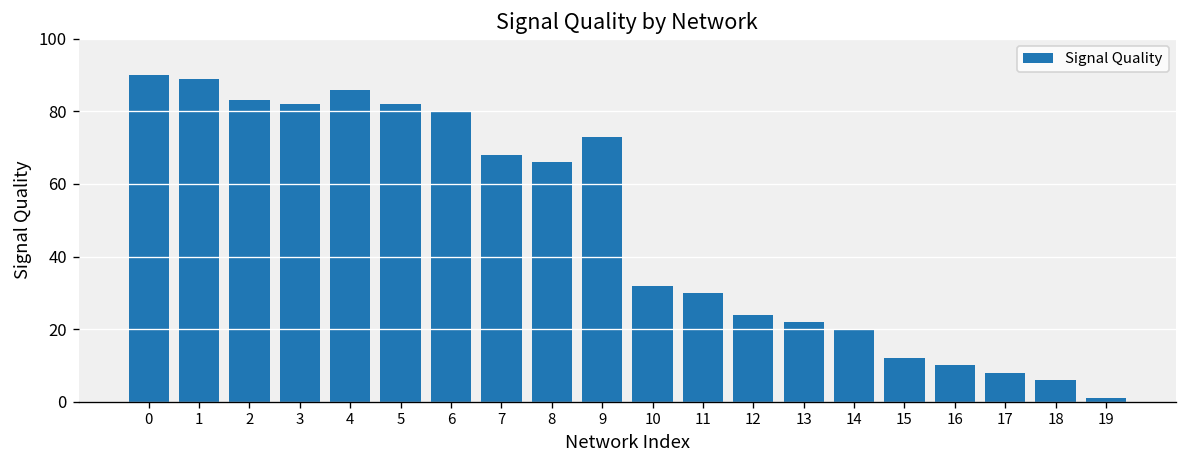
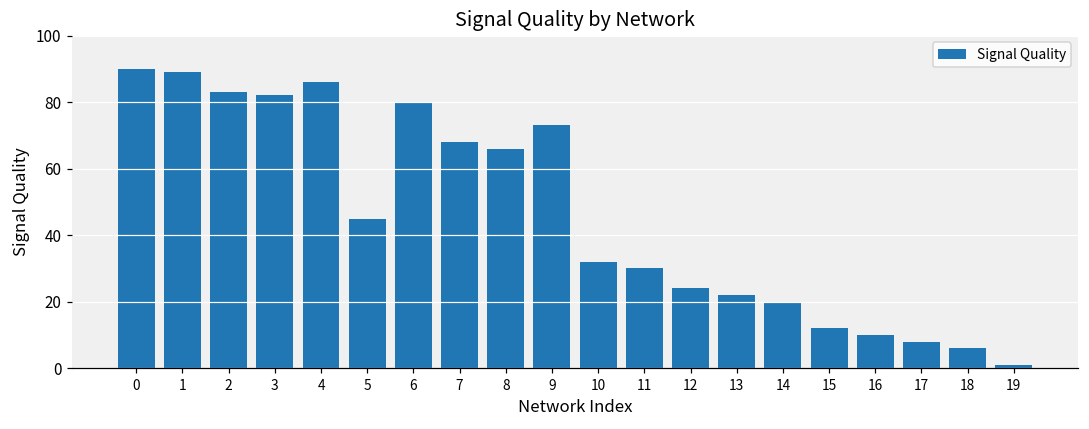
  {
    "0": 90,
    "1": 89,
    "2": 83,
    "3": 82,
    "4": 86,
-   "5": 82,
+   "5": 45,
    "6": 80,
    "7": 68,
    "8": 66,
    "9": 73,
    "10": 32,
    "11": 30,
    "12": 24,
    "13": 22,
    "14": 20,
    "15": 12,
    "16": 10,
    "17": 8,
    "18": 6,
    "19": 1
  }
